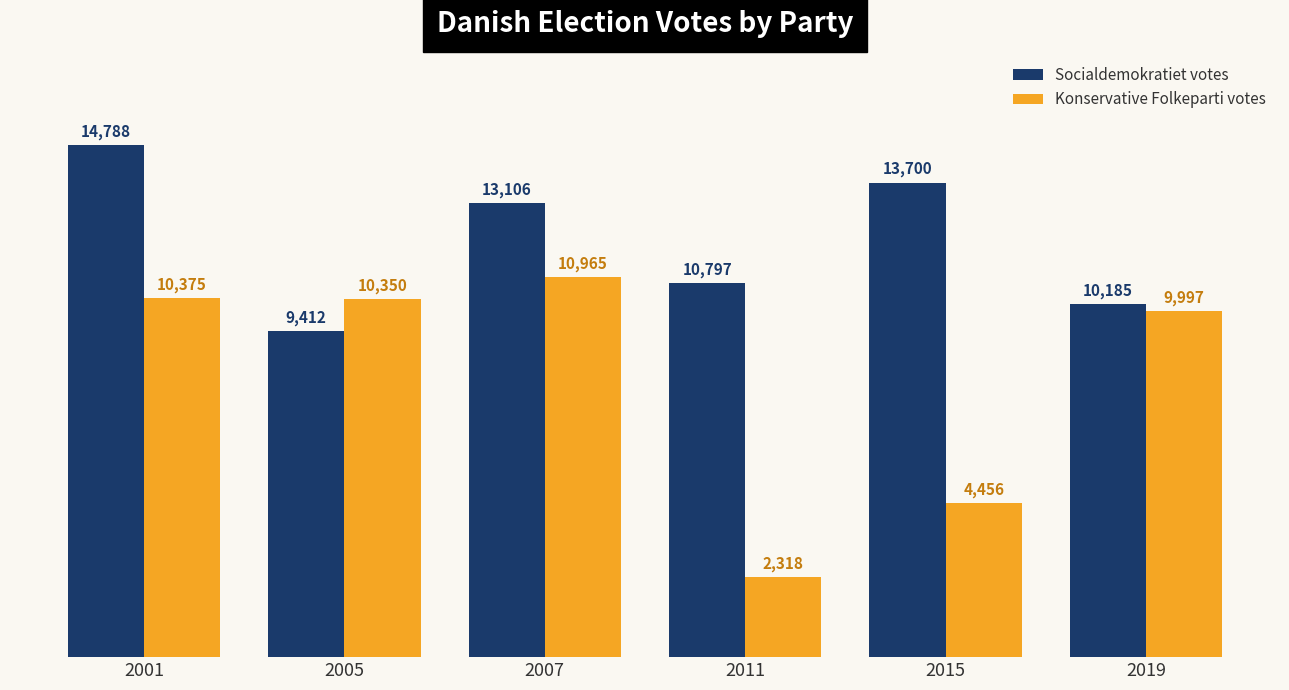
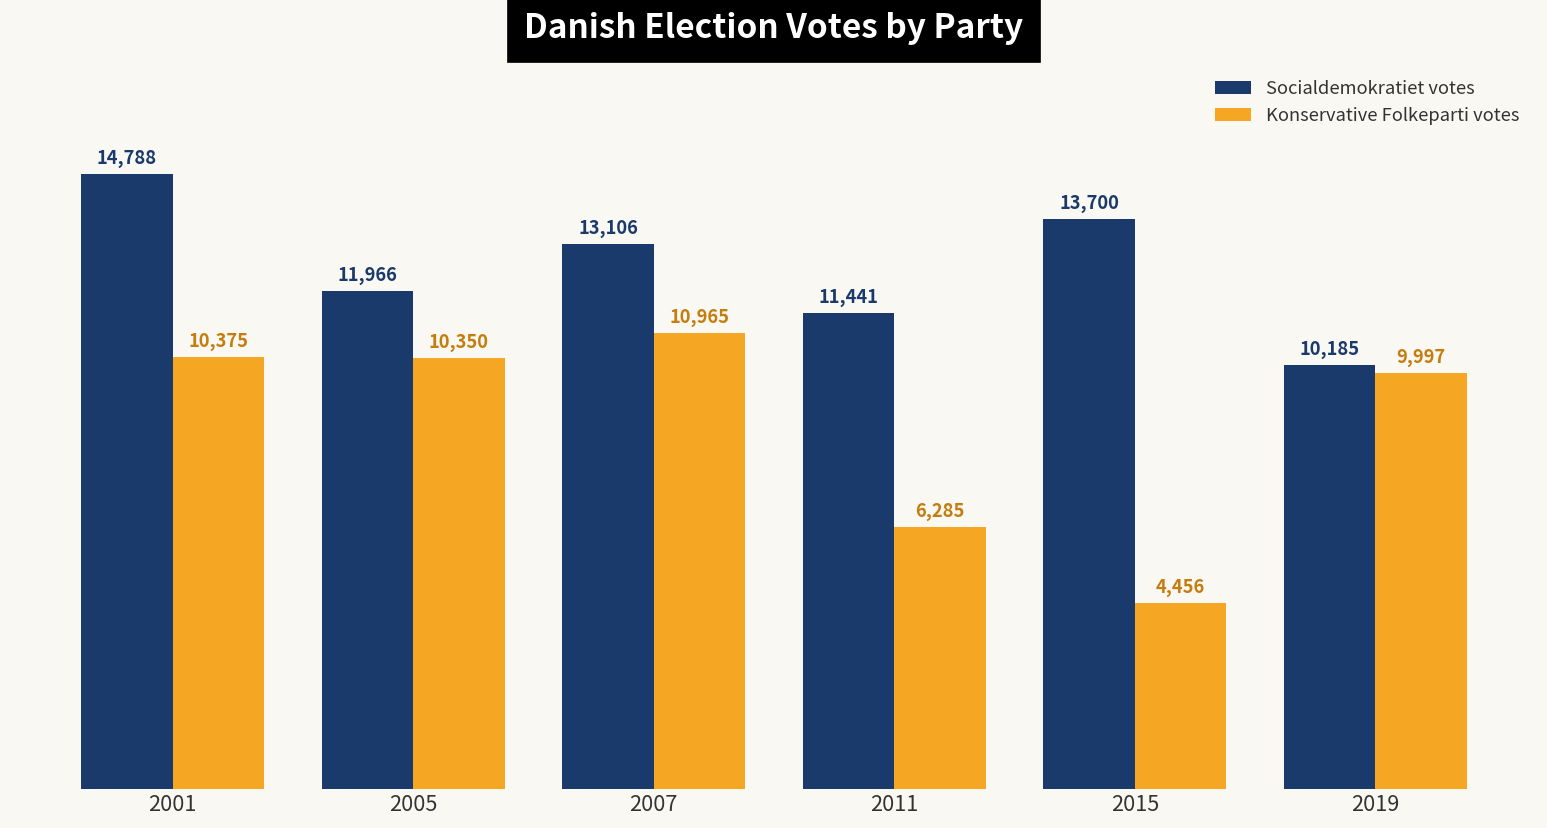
  {
    "Socialdemokratiet votes": {
      "2001": "14,788",
-     "2005": "9,412",
+     "2005": "11,966",
      "2007": "13,106",
-     "2011": "10,797",
+     "2011": "11,441",
      "2015": "13,700",
      "2019": "10,185"
    },
    "Konservative Folkeparti votes": {
      "2001": "10,375",
      "2005": "10,350",
      "2007": "10,965",
-     "2011": "2,318",
+     "2011": "6,285",
      "2015": "4,456",
      "2019": "9,997"
    }
  }
